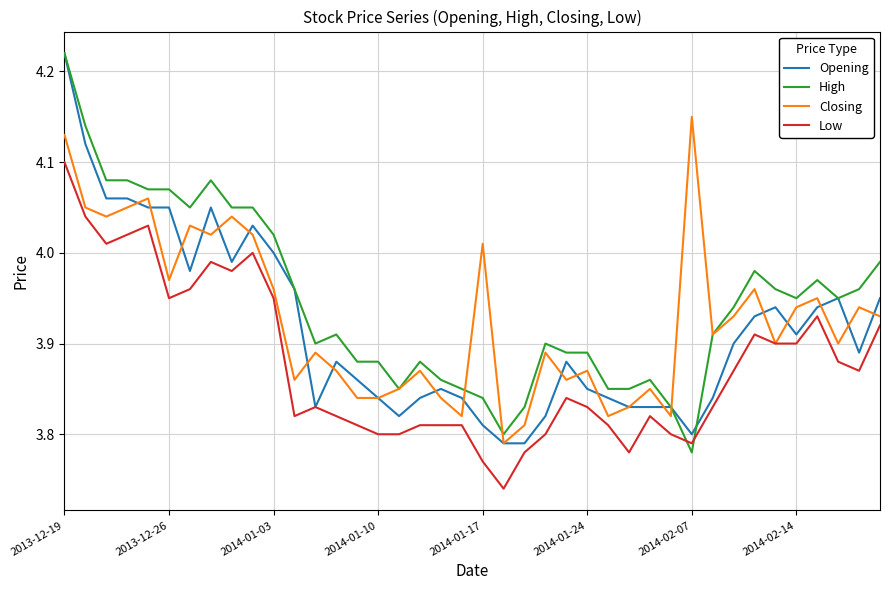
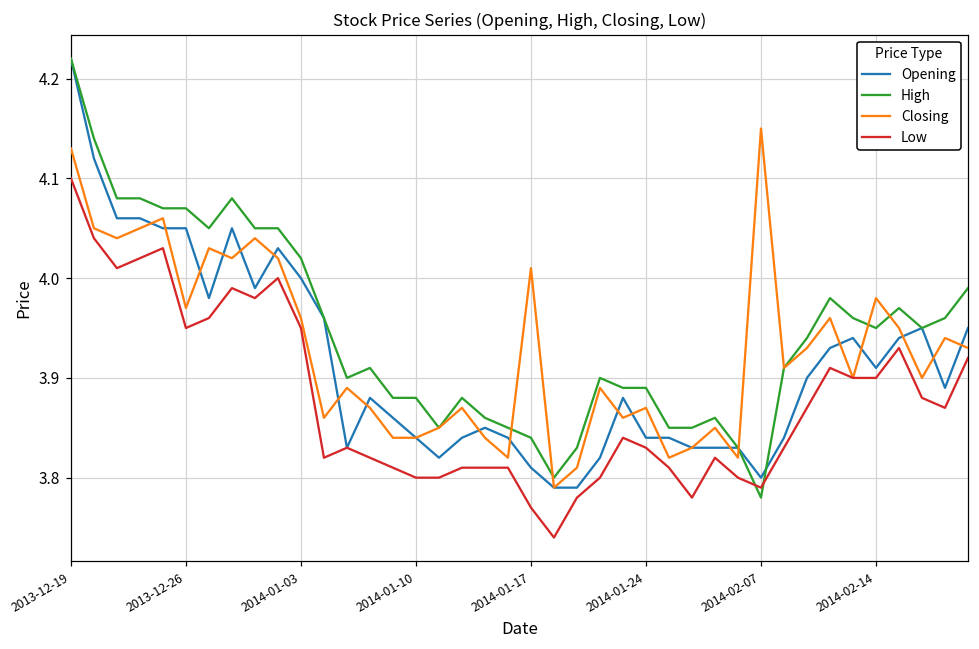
  {
    "Opening": {
      "2013-12-26": 4.05,
      "2014-01-03": 4.00,
      "2014-01-17": 3.81,
-     "2014-01-24": 3.85,
+     "2014-01-24": 3.84,
      "2014-02-07": 3.80,
      "2014-02-14": 3.91
    },
    "High": {
      "2013-12-26": 4.07,
      "2014-01-03": 4.02,
      "2014-01-10": 3.88,
      "2014-01-17": 3.84,
      "2014-01-24": 3.89,
      "2014-02-07": 3.78,
      "2014-02-14": 3.95
    },
    "Closing": {
      "2013-12-19": 4.13,
      "2013-12-26": 3.97,
      "2014-01-03": 3.96,
      "2014-01-17": 4.01,
      "2014-01-24": 3.87,
      "2014-02-07": 4.15,
-     "2014-02-14": 3.94
+     "2014-02-14": 3.98
    },
    "Low": {
      "2013-12-19": 4.10,
      "2013-12-26": 3.95,
      "2014-01-03": 3.95,
      "2014-01-10": 3.80,
      "2014-01-17": 3.77,
      "2014-01-24": 3.83,
      "2014-02-07": 3.79,
      "2014-02-14": 3.90
    }
  }
